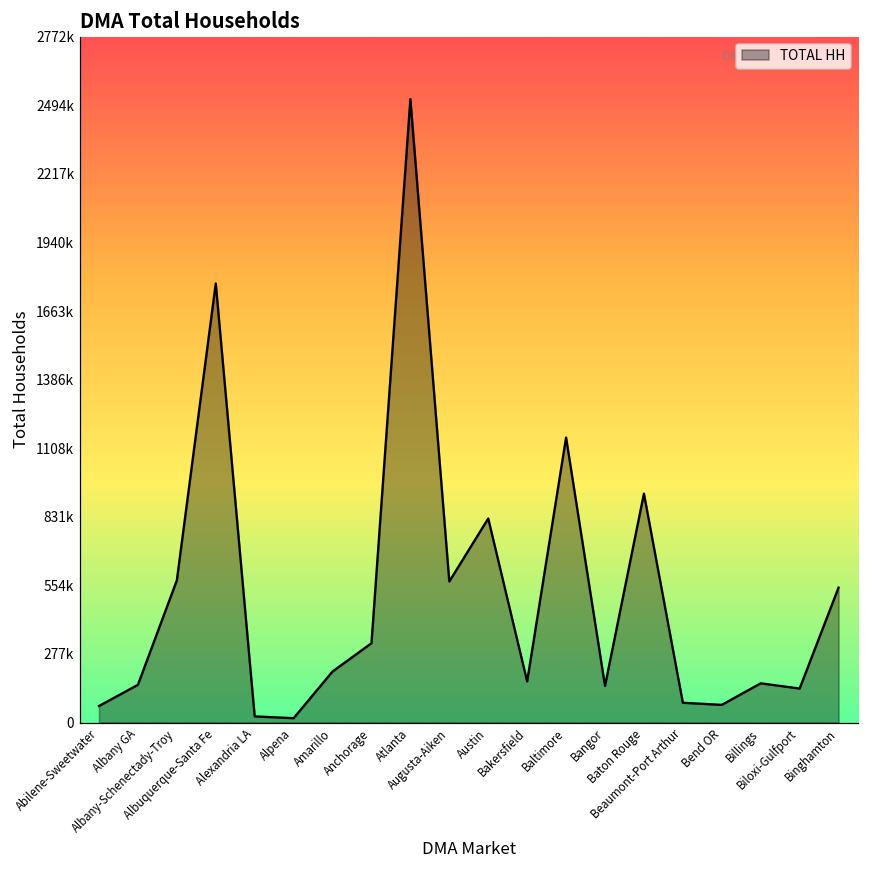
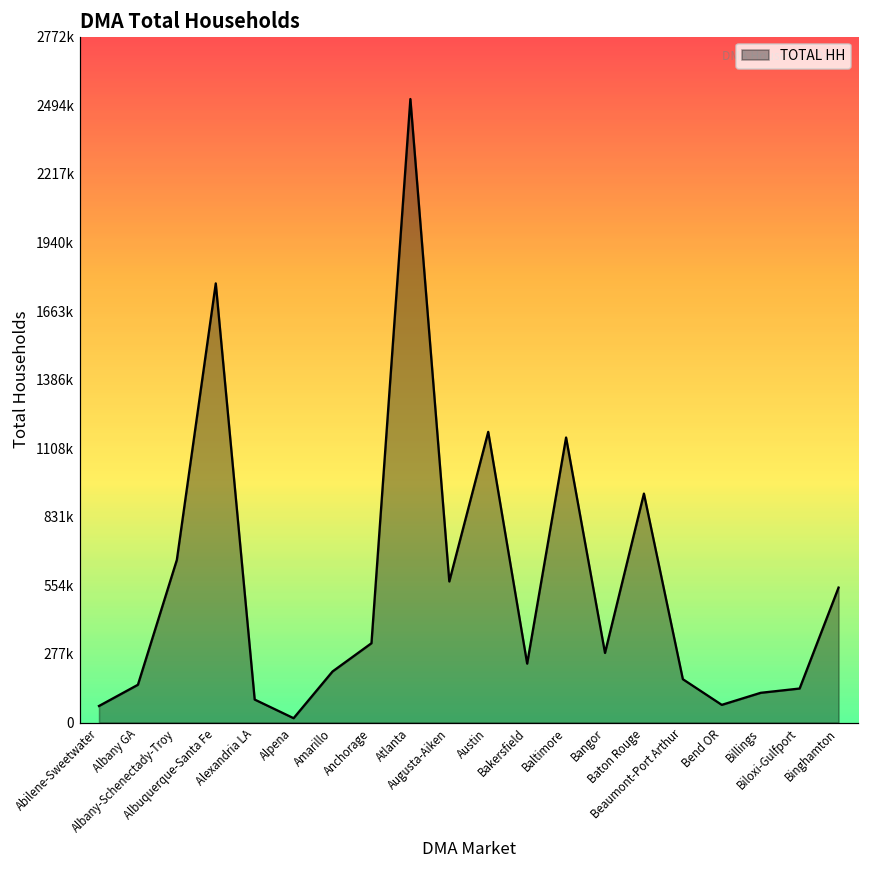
  {
    "Abilene-Sweetwater": 70000,
    "Albany GA": 150000,
-   "Albany-Schenectady-Troy": 570000,
+   "Albany-Schenectady-Troy": 660000,
    "Albuquerque-Santa Fe": 1770000,
-   "Alexandria LA": 20000,
+   "Alexandria LA": 90000,
    "Alpena": 20000,
    "Amarillo": 210000,
    "Anchorage": 320000,
    "Atlanta": 2520000,
    "Augusta-Aiken": 570000,
-   "Austin": 820000,
-   "Bakersfield": 170000,
+   "Austin": 1170000,
+   "Bakersfield": 240000,
    "Baltimore": 1150000,
-   "Bangor": 150000,
+   "Bangor": 280000,
    "Baton Rouge": 930000,
-   "Beaumont-Port Arthur": 80000,
+   "Beaumont-Port Arthur": 180000,
    "Bend OR": 70000,
-   "Billings": 160000,
+   "Billings": 120000,
    "Biloxi-Gulfport": 140000,
    "Binghamton": 550000
  }
